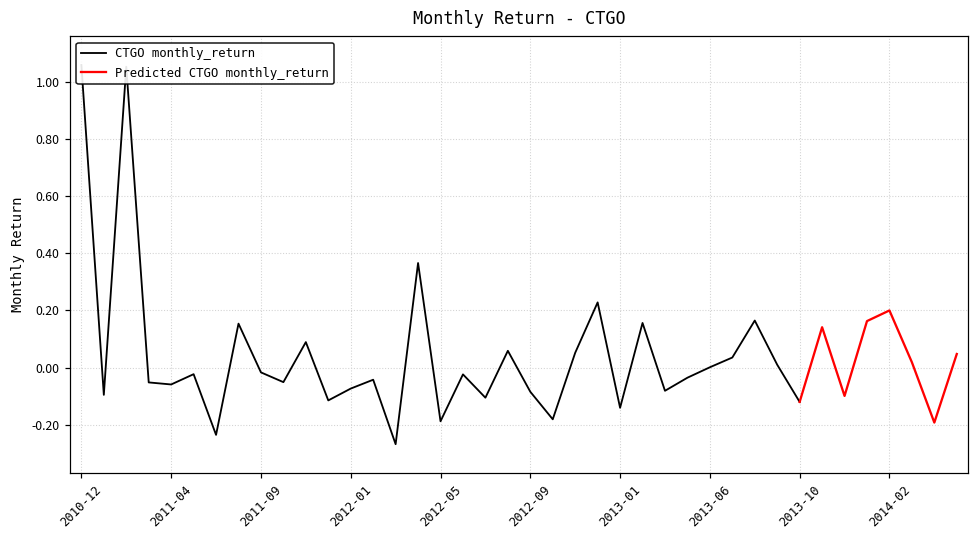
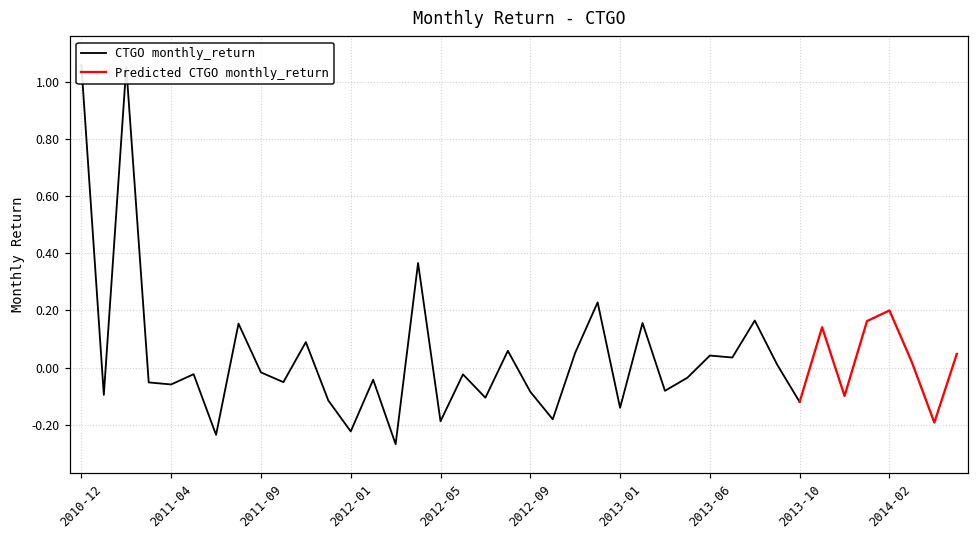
  {
    "CTGO monthly_return": {
      "2011-04": -0.06,
      "2011-09": -0.02,
-     "2012-01": -0.07,
+     "2012-01": -0.22,
      "2012-05": -0.19,
      "2012-09": -0.08,
      "2013-01": -0.14,
-     "2013-06": 0.00
+     "2013-06": 0.04
    },
    "Predicted CTGO monthly_return": {
      "2014-02": 0.20
    }
  }
